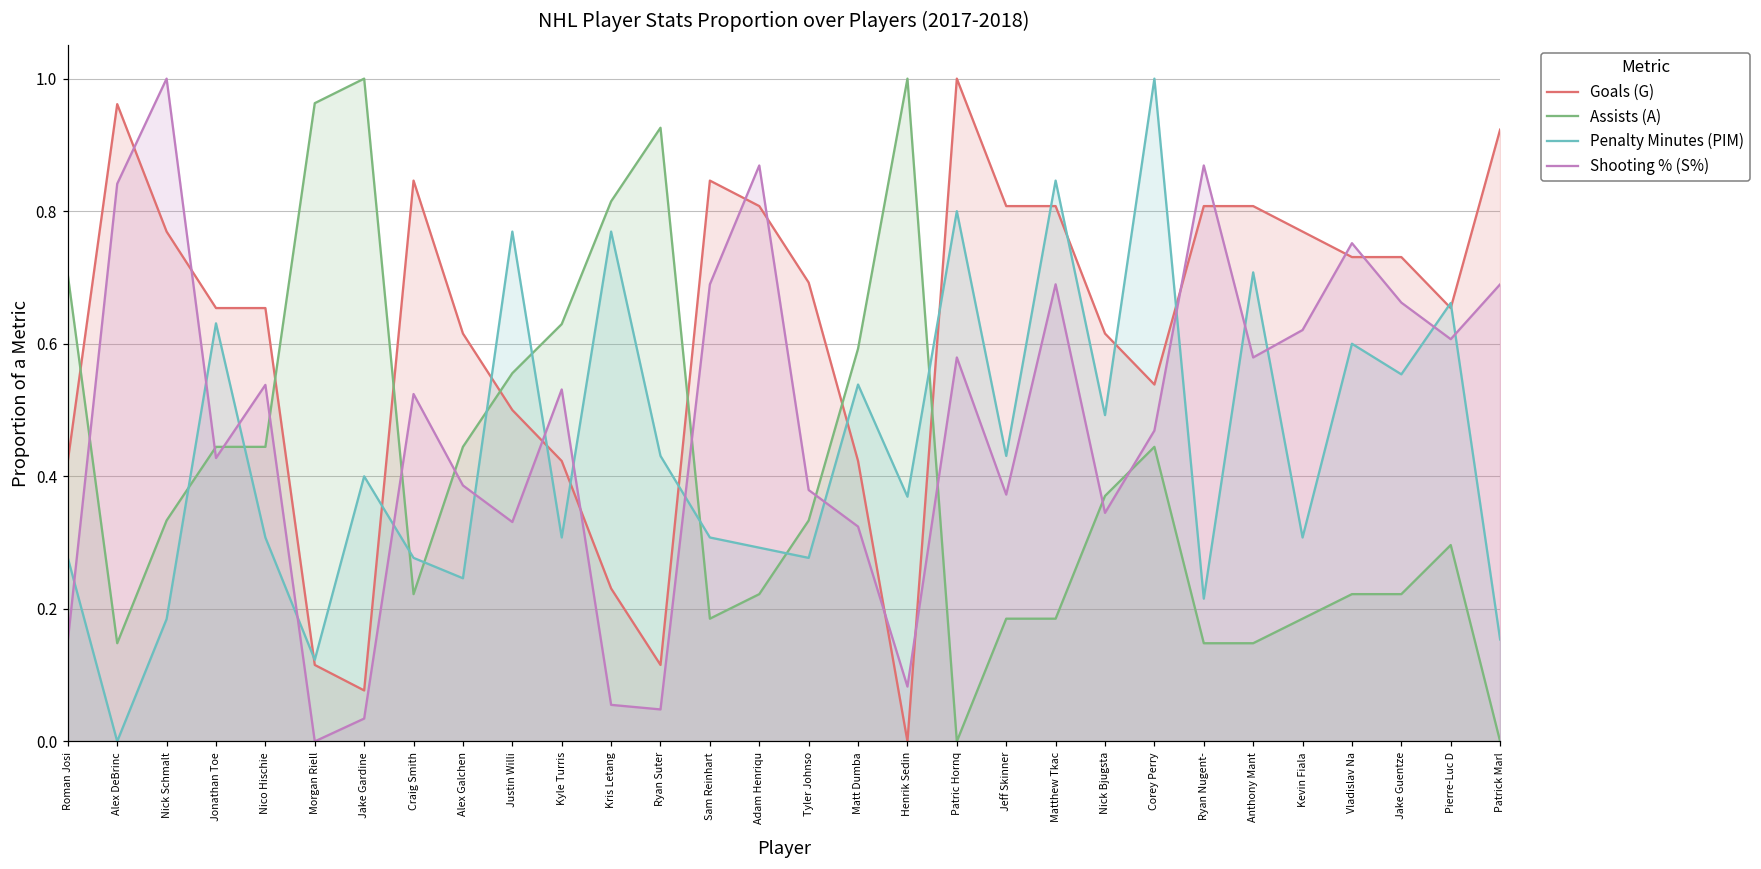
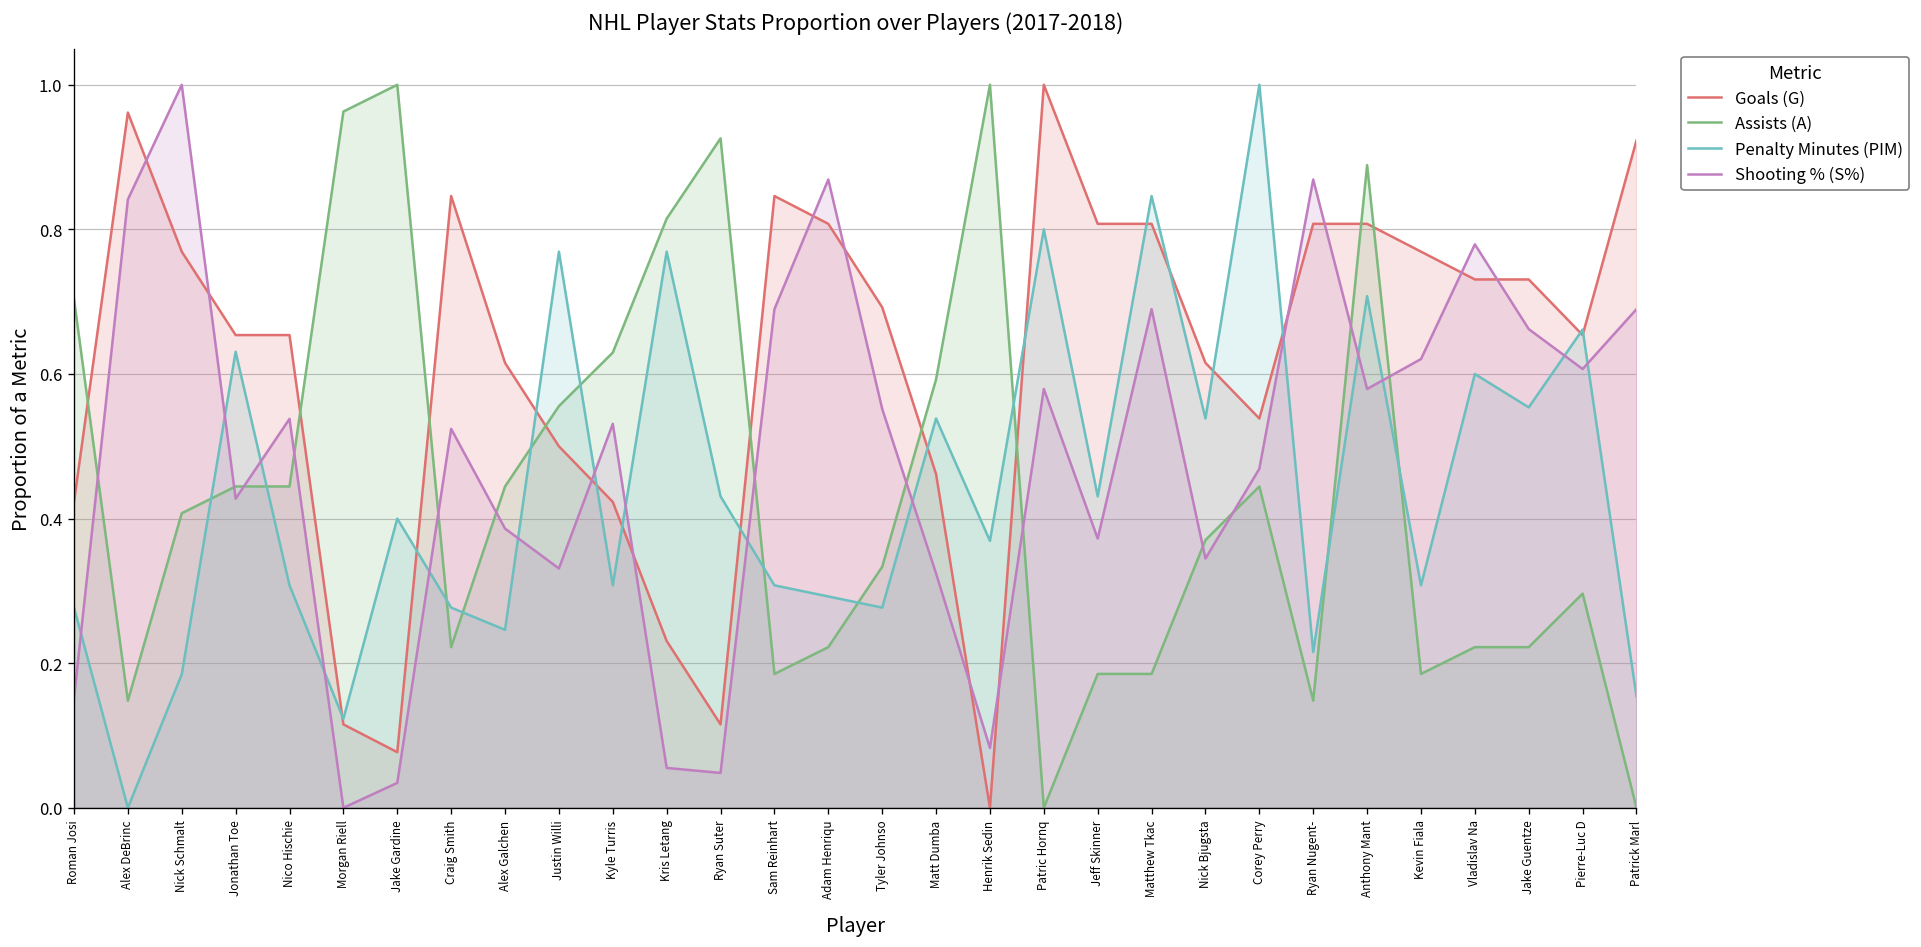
  {
    "Goals (G)": {
      "Roman Josi": 0.42,
      "Alex DeBrinc": 0.96,
      "Nick Schmalt": 0.77,
      "Jonathan Toe": 0.65,
      "Nico Hischie": 0.65,
      "Morgan Riell": 0.12,
      "Jake Gardine": 0.08,
      "Craig Smith": 0.85,
      "Alex Galchen": 0.62,
      "Justin Willi": 0.50,
      "Kyle Turris": 0.42,
      "Kris Letang": 0.23,
      "Ryan Suter": 0.12,
      "Sam Reinhart": 0.85,
      "Adam Henriqu": 0.81,
      "Tyler Johnso": 0.69,
-     "Matt Dumba": 0.42,
+     "Matt Dumba": 0.46,
      "Henrik Sedin": 0.00,
      "Patric Hornq": 1.00,
      "Jeff Skinner": 0.81,
      "Matthew Tkac": 0.81,
      "Nick Bjugsta": 0.62,
      "Corey Perry": 0.54,
      "Ryan Nugent-": 0.81,
      "Anthony Mant": 0.81,
      "Kevin Fiala": 0.77,
      "Vladislav Na": 0.73,
      "Jake Guentze": 0.73,
      "Pierre-Luc D": 0.65,
      "Patrick Marl": 0.92
    },
    "Assists (A)": {
      "Roman Josi": 0.70,
      "Alex DeBrinc": 0.15,
-     "Nick Schmalt": 0.33,
+     "Nick Schmalt": 0.41,
      "Jonathan Toe": 0.44,
      "Nico Hischie": 0.44,
      "Morgan Riell": 0.96,
      "Jake Gardine": 1.00,
      "Craig Smith": 0.22,
      "Alex Galchen": 0.44,
      "Justin Willi": 0.56,
      "Kyle Turris": 0.63,
      "Kris Letang": 0.81,
      "Ryan Suter": 0.93,
      "Sam Reinhart": 0.19,
      "Adam Henriqu": 0.22,
      "Tyler Johnso": 0.33,
      "Matt Dumba": 0.59,
      "Henrik Sedin": 1.00,
      "Patric Hornq": 0.00,
      "Jeff Skinner": 0.19,
      "Matthew Tkac": 0.19,
      "Nick Bjugsta": 0.37,
      "Corey Perry": 0.44,
      "Ryan Nugent-": 0.15,
-     "Anthony Mant": 0.15,
+     "Anthony Mant": 0.89,
      "Kevin Fiala": 0.19,
      "Vladislav Na": 0.22,
      "Jake Guentze": 0.22,
      "Pierre-Luc D": 0.30,
      "Patrick Marl": 0.00
    },
    "Penalty Minutes (PIM)": {
      "Roman Josi": 0.28,
      "Alex DeBrinc": 0.00,
      "Nick Schmalt": 0.18,
      "Jonathan Toe": 0.63,
      "Nico Hischie": 0.31,
      "Morgan Riell": 0.12,
      "Jake Gardine": 0.40,
      "Craig Smith": 0.28,
      "Alex Galchen": 0.25,
      "Justin Willi": 0.77,
      "Kyle Turris": 0.31,
      "Kris Letang": 0.77,
      "Ryan Suter": 0.43,
      "Sam Reinhart": 0.31,
      "Adam Henriqu": 0.29,
      "Tyler Johnso": 0.28,
      "Matt Dumba": 0.54,
      "Henrik Sedin": 0.37,
      "Patric Hornq": 0.80,
      "Jeff Skinner": 0.43,
      "Matthew Tkac": 0.85,
-     "Nick Bjugsta": 0.49,
+     "Nick Bjugsta": 0.54,
      "Corey Perry": 1.00,
      "Ryan Nugent-": 0.22,
      "Anthony Mant": 0.71,
      "Kevin Fiala": 0.31,
      "Vladislav Na": 0.60,
      "Jake Guentze": 0.55,
      "Pierre-Luc D": 0.66,
      "Patrick Marl": 0.15
    },
    "Shooting % (S%)": {
      "Roman Josi": 0.15,
      "Alex DeBrinc": 0.84,
      "Nick Schmalt": 1.00,
      "Jonathan Toe": 0.43,
      "Nico Hischie": 0.54,
      "Morgan Riell": 0.00,
      "Jake Gardine": 0.03,
      "Craig Smith": 0.52,
      "Alex Galchen": 0.39,
      "Justin Willi": 0.33,
      "Kyle Turris": 0.53,
      "Kris Letang": 0.06,
      "Ryan Suter": 0.05,
      "Sam Reinhart": 0.69,
      "Adam Henriqu": 0.87,
-     "Tyler Johnso": 0.38,
+     "Tyler Johnso": 0.55,
      "Matt Dumba": 0.32,
      "Henrik Sedin": 0.08,
      "Patric Hornq": 0.58,
      "Jeff Skinner": 0.37,
      "Matthew Tkac": 0.69,
      "Nick Bjugsta": 0.34,
      "Corey Perry": 0.47,
      "Ryan Nugent-": 0.87,
      "Anthony Mant": 0.58,
      "Kevin Fiala": 0.62,
-     "Vladislav Na": 0.75,
+     "Vladislav Na": 0.78,
      "Jake Guentze": 0.66,
      "Pierre-Luc D": 0.61,
      "Patrick Marl": 0.69
    }
  }
